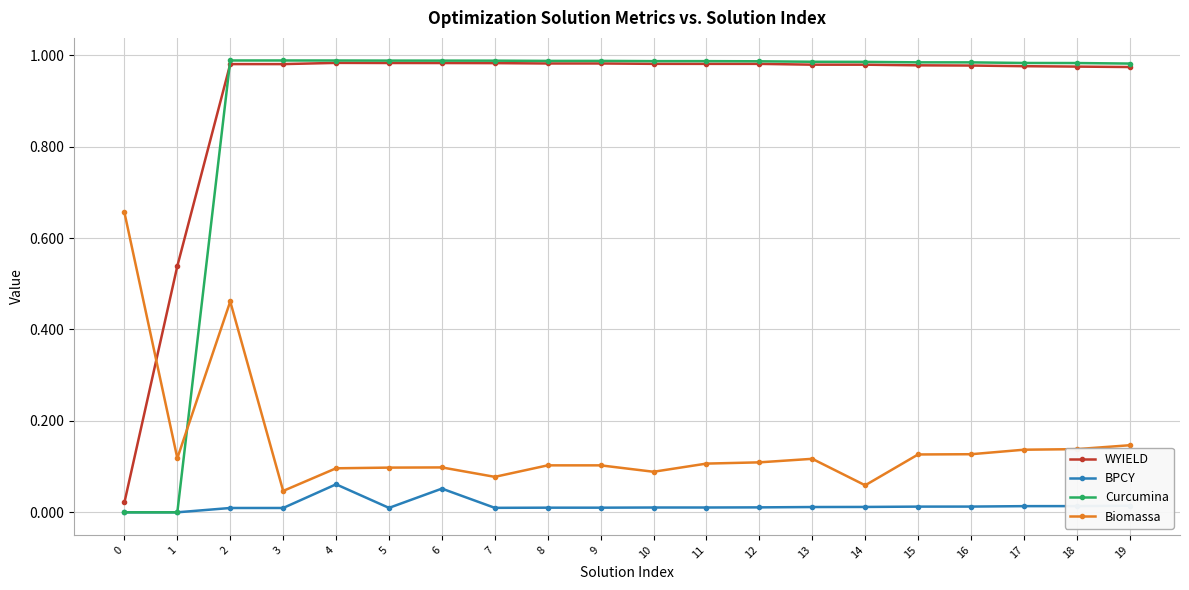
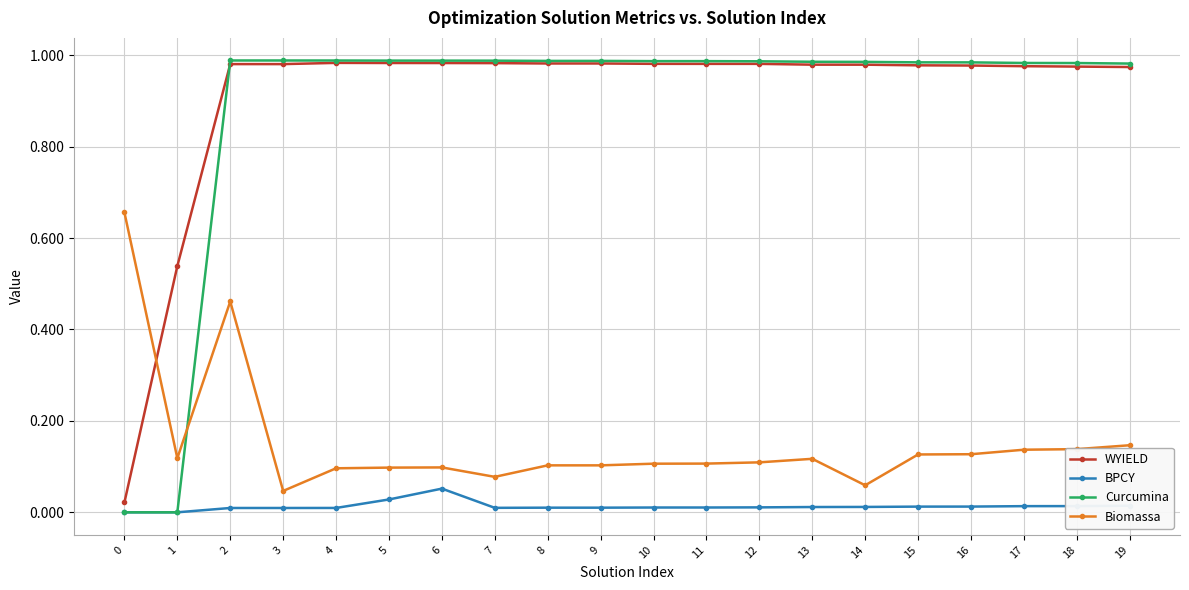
  {
    "WYIELD": {
      "0": 0.02,
      "1": 0.54,
      "2": 0.98,
      "3": 0.98,
      "8": 0.98,
      "9": 0.98,
      "10": 0.98,
      "11": 0.98,
      "12": 0.98,
      "13": 0.98,
      "14": 0.98,
      "15": 0.98,
      "16": 0.98,
      "17": 0.98,
      "18": 0.98,
      "19": 0.97
    },
    "BPCY": {
      "2": 0.01,
      "3": 0.01,
-     "4": 0.06,
-     "5": 0.01,
+     "4": 0.01,
+     "5": 0.03,
      "6": 0.05,
      "7": 0.01,
      "8": 0.01,
      "9": 0.01,
      "10": 0.01,
      "11": 0.01,
      "12": 0.01,
      "13": 0.01,
      "14": 0.01,
      "15": 0.01,
      "16": 0.01,
      "17": 0.01
    },
    "Curcumina": {
      "2": 0.99,
      "3": 0.99,
      "8": 0.99,
      "9": 0.99,
      "10": 0.99,
      "11": 0.99,
      "12": 0.99,
      "13": 0.99,
      "14": 0.99,
      "15": 0.98,
      "16": 0.98,
      "17": 0.98,
      "18": 0.98,
      "19": 0.98
    },
    "Biomassa": {
      "0": 0.66,
      "1": 0.12,
      "2": 0.46,
      "3": 0.05,
      "4": 0.10,
      "5": 0.10,
      "6": 0.10,
      "7": 0.08,
      "8": 0.10,
      "9": 0.10,
-     "10": 0.09,
+     "10": 0.11,
      "11": 0.11,
      "12": 0.11,
      "13": 0.12,
      "14": 0.06,
      "15": 0.13,
      "16": 0.13,
      "17": 0.14,
      "19": 0.15
    }
  }
